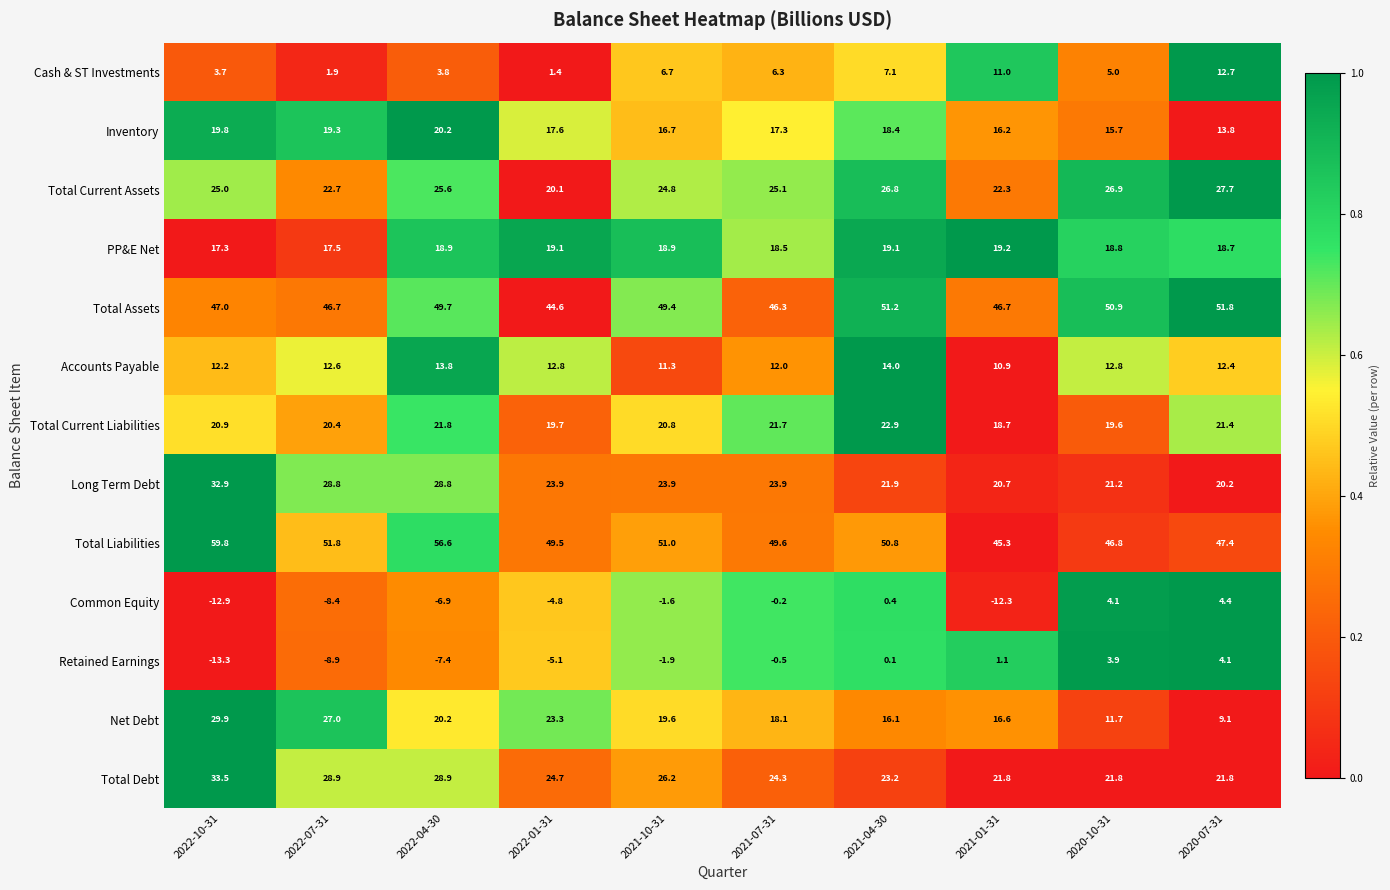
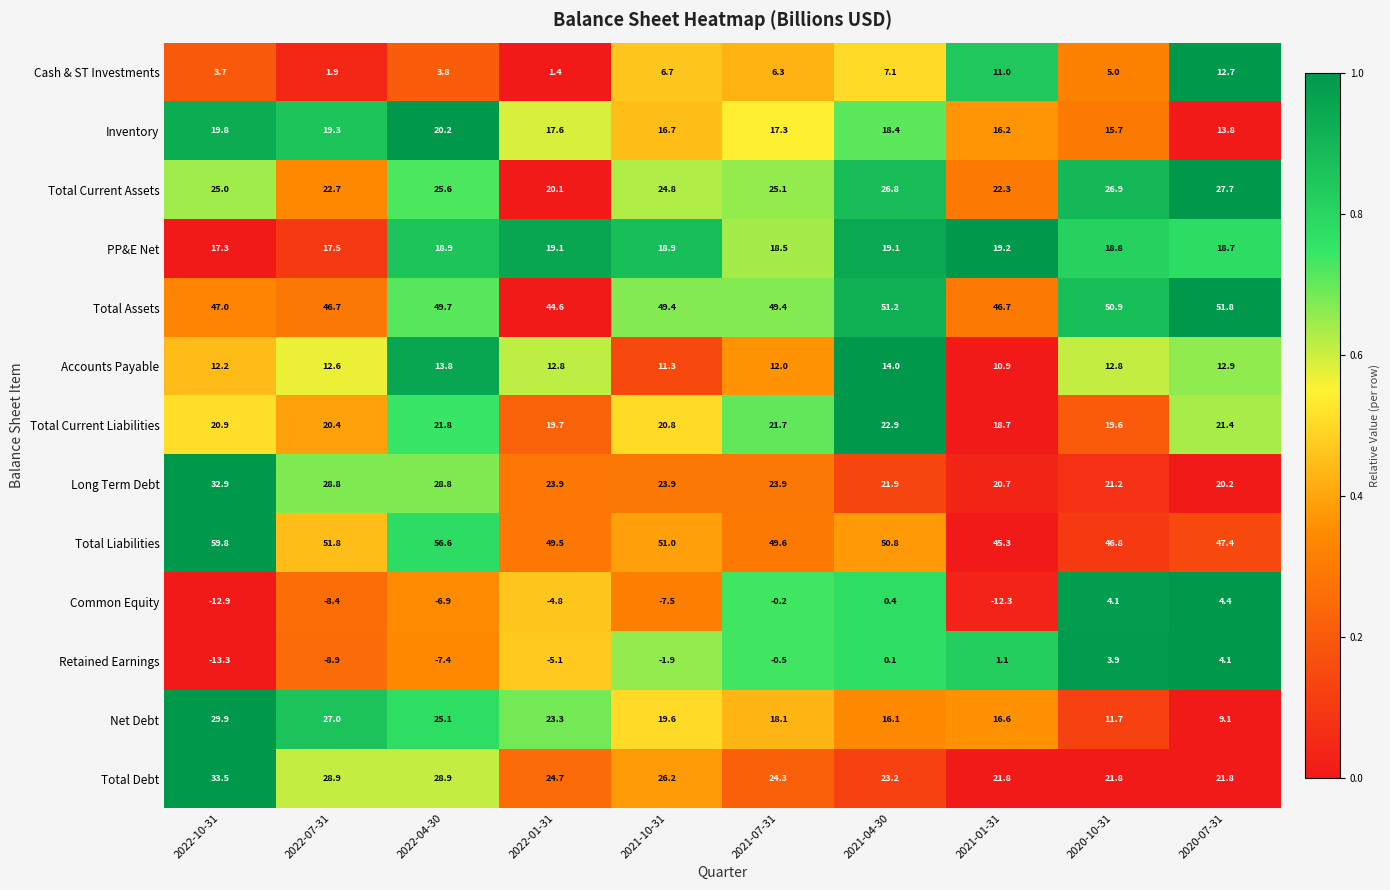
  {
    "Cash & ST Investments": {
      "2022-10-31": 3.7,
      "2022-07-31": 1.9,
      "2022-04-30": 3.8,
      "2022-01-31": 1.4,
      "2021-10-31": 6.7,
      "2021-07-31": 6.3,
      "2021-04-30": 7.1,
      "2021-01-31": 11.0,
      "2020-10-31": 5.0,
      "2020-07-31": 12.7
    },
    "Inventory": {
      "2022-10-31": 19.8,
      "2022-07-31": 19.3,
      "2022-04-30": 20.2,
      "2022-01-31": 17.6,
      "2021-10-31": 16.7,
      "2021-07-31": 17.3,
      "2021-04-30": 18.4,
      "2021-01-31": 16.2,
      "2020-10-31": 15.7,
      "2020-07-31": 13.8
    },
    "Total Current Assets": {
      "2022-10-31": 25.0,
      "2022-07-31": 22.7,
      "2022-04-30": 25.6,
      "2022-01-31": 20.1,
      "2021-10-31": 24.8,
      "2021-07-31": 25.1,
      "2021-04-30": 26.8,
      "2021-01-31": 22.3,
      "2020-10-31": 26.9,
      "2020-07-31": 27.7
    },
    "PP&E Net": {
      "2022-10-31": 17.3,
      "2022-07-31": 17.5,
      "2022-04-30": 18.9,
      "2022-01-31": 19.1,
      "2021-10-31": 18.9,
      "2021-07-31": 18.5,
      "2021-04-30": 19.1,
      "2021-01-31": 19.2,
      "2020-10-31": 18.8,
      "2020-07-31": 18.7
    },
    "Total Assets": {
      "2022-10-31": 47.0,
      "2022-07-31": 46.7,
      "2022-04-30": 49.7,
      "2022-01-31": 44.6,
      "2021-10-31": 49.4,
-     "2021-07-31": 46.3,
+     "2021-07-31": 49.4,
      "2021-04-30": 51.2,
      "2021-01-31": 46.7,
      "2020-10-31": 50.9,
      "2020-07-31": 51.8
    },
    "Accounts Payable": {
      "2022-10-31": 12.2,
      "2022-07-31": 12.6,
      "2022-04-30": 13.8,
      "2022-01-31": 12.8,
      "2021-10-31": 11.3,
      "2021-07-31": 12.0,
      "2021-04-30": 14.0,
      "2021-01-31": 10.9,
      "2020-10-31": 12.8,
-     "2020-07-31": 12.4
+     "2020-07-31": 12.9
    },
    "Total Current Liabilities": {
      "2022-10-31": 20.9,
      "2022-07-31": 20.4,
      "2022-04-30": 21.8,
      "2022-01-31": 19.7,
      "2021-10-31": 20.8,
      "2021-07-31": 21.7,
      "2021-04-30": 22.9,
      "2021-01-31": 18.7,
      "2020-10-31": 19.6,
      "2020-07-31": 21.4
    },
    "Long Term Debt": {
      "2022-10-31": 32.9,
      "2022-07-31": 28.8,
      "2022-04-30": 28.8,
      "2022-01-31": 23.9,
      "2021-10-31": 23.9,
      "2021-07-31": 23.9,
      "2021-04-30": 21.9,
      "2021-01-31": 20.7,
      "2020-10-31": 21.2,
      "2020-07-31": 20.2
    },
    "Total Liabilities": {
      "2022-10-31": 59.8,
      "2022-07-31": 51.8,
      "2022-04-30": 56.6,
      "2022-01-31": 49.5,
      "2021-10-31": 51.0,
      "2021-07-31": 49.6,
      "2021-04-30": 50.8,
      "2021-01-31": 45.3,
      "2020-10-31": 46.8,
      "2020-07-31": 47.4
    },
    "Common Equity": {
      "2022-10-31": -12.9,
      "2022-07-31": -8.4,
      "2022-04-30": -6.9,
      "2022-01-31": -4.8,
-     "2021-10-31": -1.6,
+     "2021-10-31": -7.5,
      "2021-07-31": -0.2,
      "2021-04-30": 0.4,
      "2021-01-31": -12.3,
      "2020-10-31": 4.1,
      "2020-07-31": 4.4
    },
    "Retained Earnings": {
      "2022-10-31": -13.3,
      "2022-07-31": -8.9,
      "2022-04-30": -7.4,
      "2022-01-31": -5.1,
      "2021-10-31": -1.9,
      "2021-07-31": -0.5,
      "2021-04-30": 0.1,
      "2021-01-31": 1.1,
      "2020-10-31": 3.9,
      "2020-07-31": 4.1
    },
    "Net Debt": {
      "2022-10-31": 29.9,
      "2022-07-31": 27.0,
-     "2022-04-30": 20.2,
+     "2022-04-30": 25.1,
      "2022-01-31": 23.3,
      "2021-10-31": 19.6,
      "2021-07-31": 18.1,
      "2021-04-30": 16.1,
      "2021-01-31": 16.6,
      "2020-10-31": 11.7,
      "2020-07-31": 9.1
    },
    "Total Debt": {
      "2022-10-31": 33.5,
      "2022-07-31": 28.9,
      "2022-04-30": 28.9,
      "2022-01-31": 24.7,
      "2021-10-31": 26.2,
      "2021-07-31": 24.3,
      "2021-04-30": 23.2,
      "2021-01-31": 21.8,
      "2020-10-31": 21.8,
      "2020-07-31": 21.8
    }
  }
